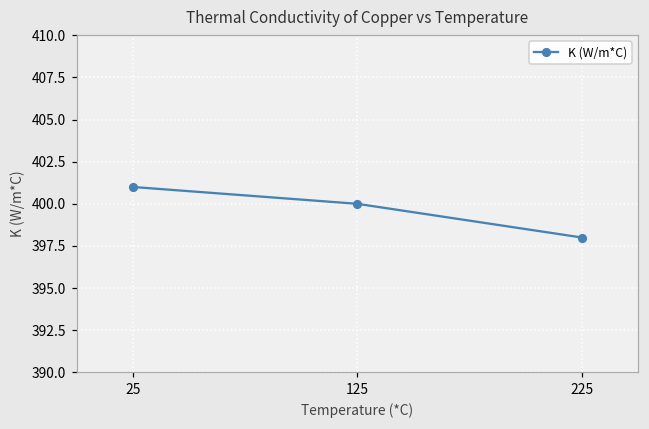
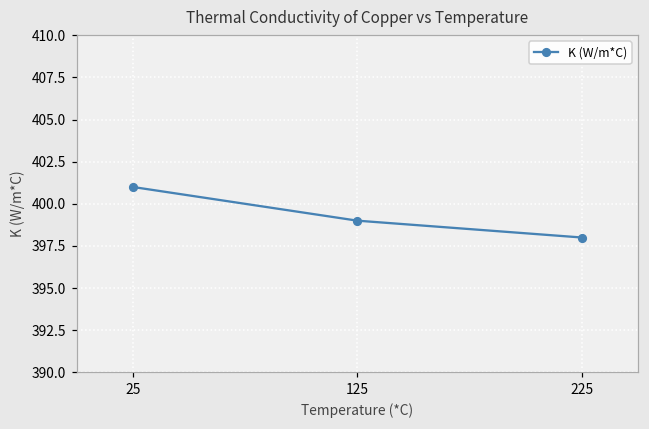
  {
    "25": 401,
-   "125": 400,
+   "125": 399,
    "225": 398
  }
